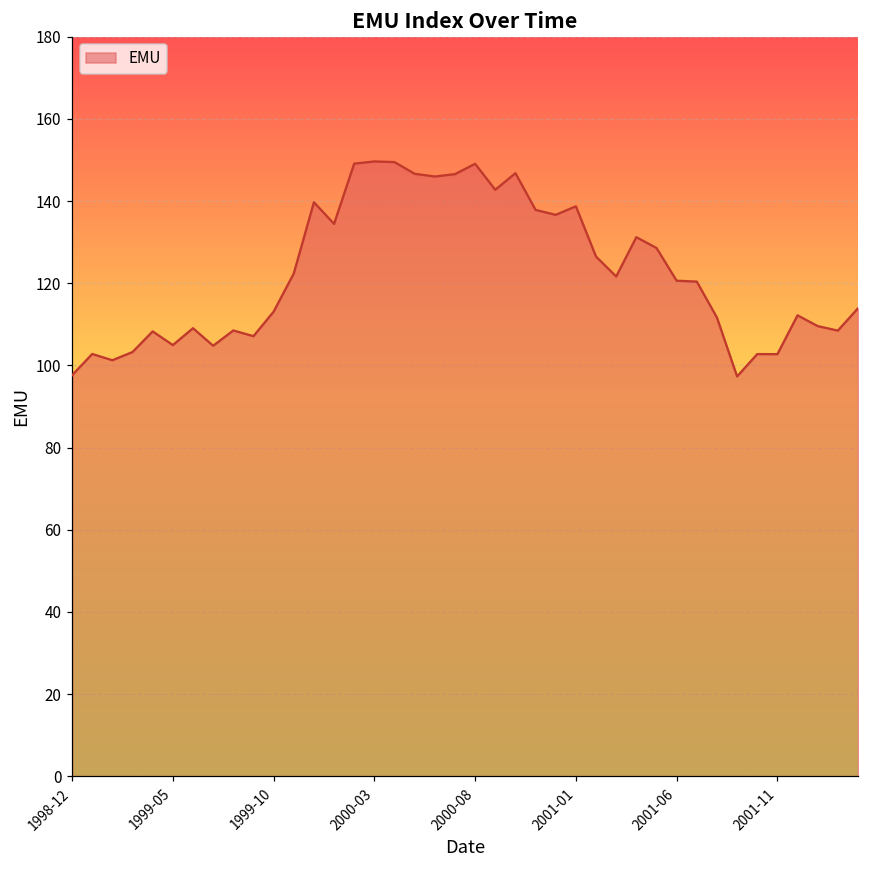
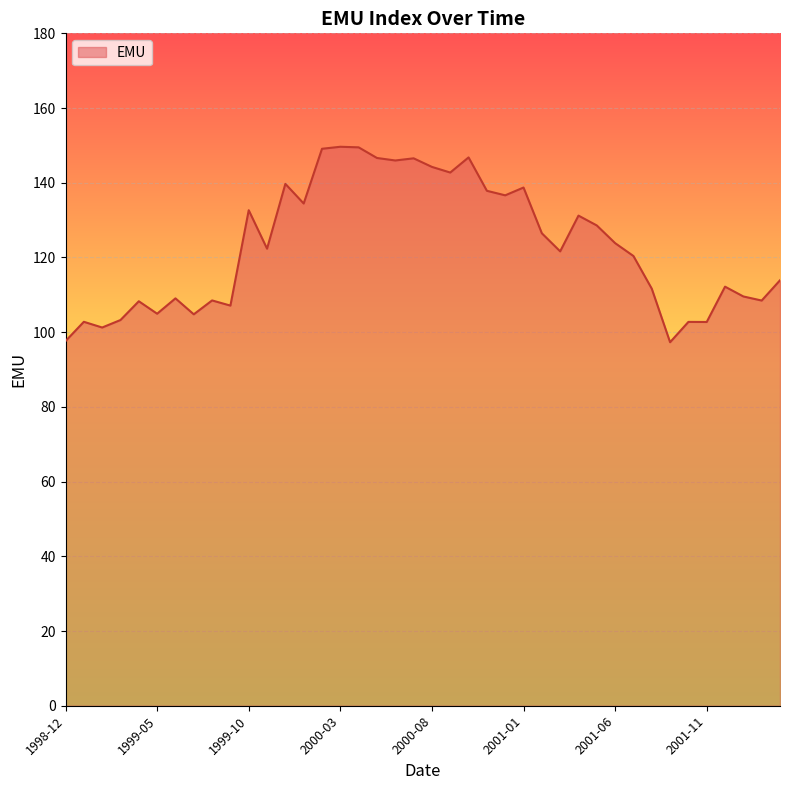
  {
    "1998-12": 98,
    "1999-05": 105,
-   "1999-10": 113,
+   "1999-10": 133,
    "2000-03": 150,
-   "2000-08": 149,
+   "2000-08": 144,
    "2001-01": 139,
-   "2001-06": 121,
+   "2001-06": 124,
    "2001-11": 103
  }
